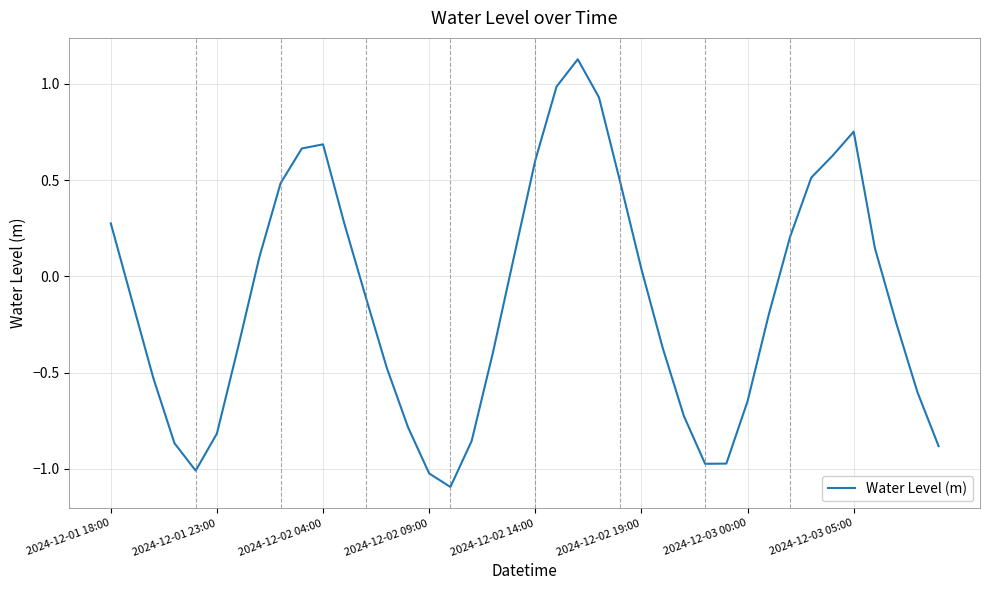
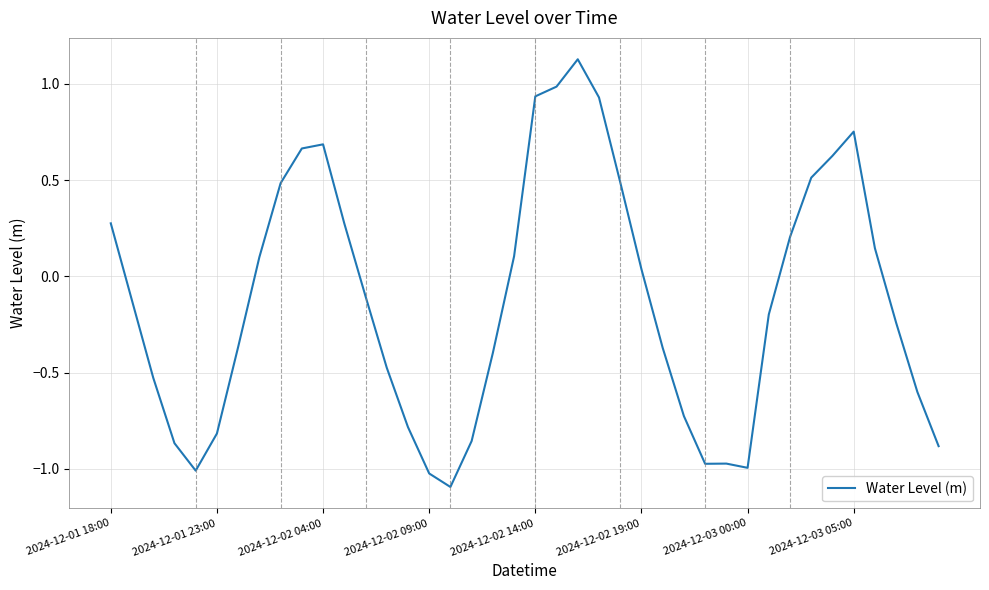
  {
    "2024-12-01 18:00": 0.28,
    "2024-12-01 23:00": -0.82,
    "2024-12-02 04:00": 0.69,
    "2024-12-02 09:00": -1.02,
-   "2024-12-02 14:00": 0.60,
+   "2024-12-02 14:00": 0.94,
    "2024-12-02 19:00": 0.04,
-   "2024-12-03 00:00": -0.65,
+   "2024-12-03 00:00": -0.99,
    "2024-12-03 05:00": 0.75
  }
